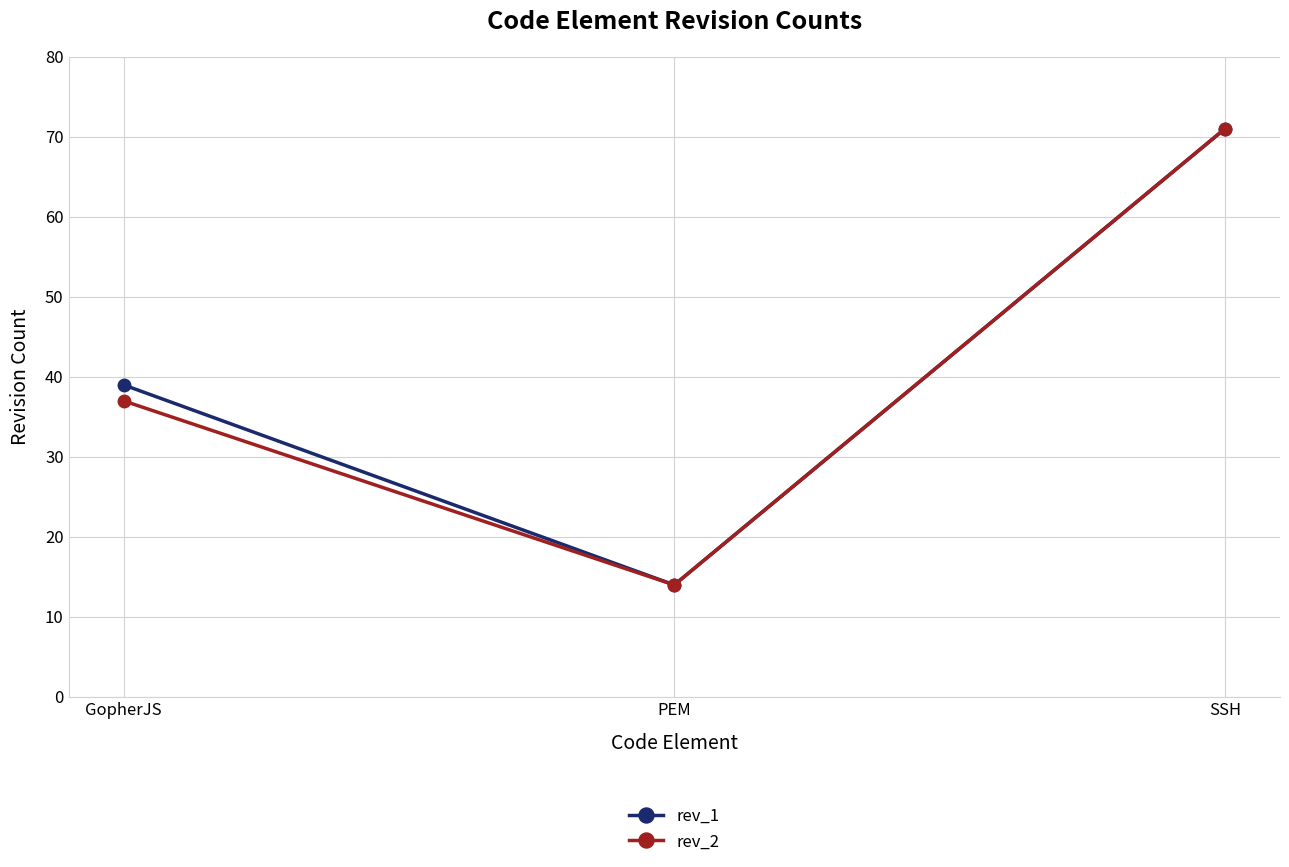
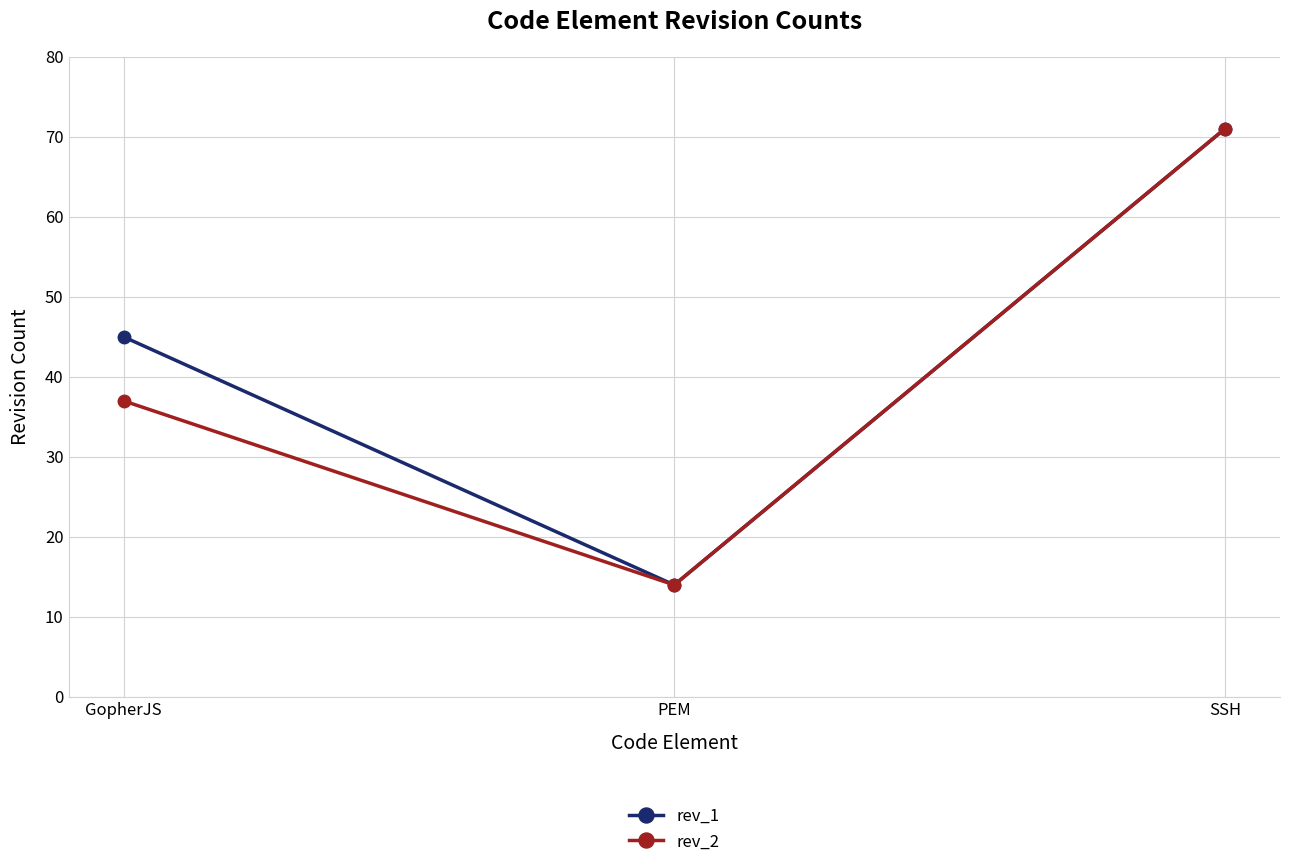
  {
    "rev_1": {
-     "GopherJS": 39
+     "GopherJS": 45
    },
    "rev_2": {
      "GopherJS": 37
    }
  }
